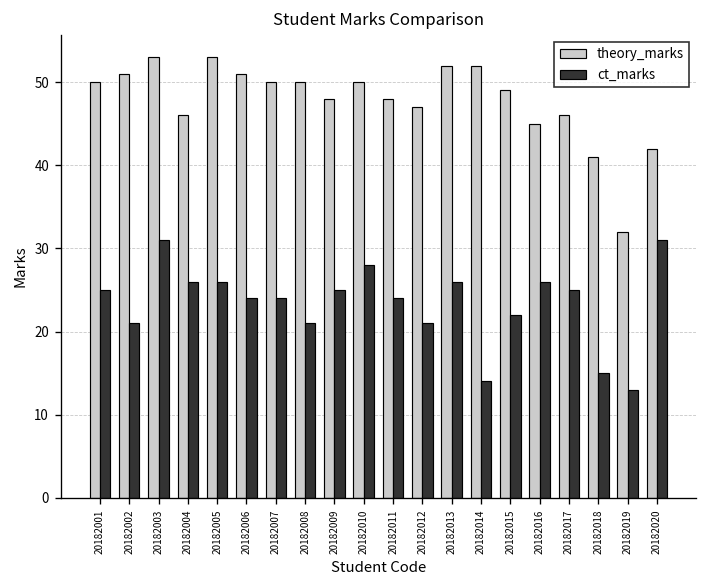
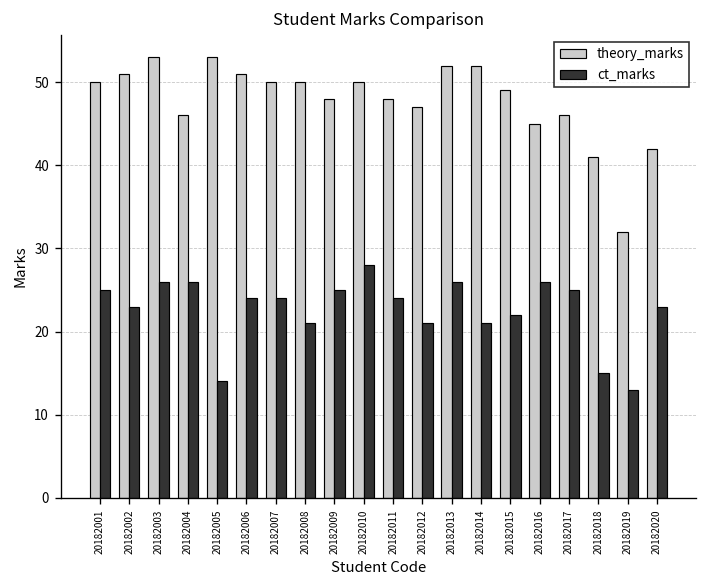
  {
    "theory_marks": {
      "20182001": 50,
      "20182002": 51,
      "20182003": 53,
      "20182004": 46,
      "20182005": 53,
      "20182006": 51,
      "20182007": 50,
      "20182008": 50,
      "20182009": 48,
      "20182010": 50,
      "20182011": 48,
      "20182012": 47,
      "20182013": 52,
      "20182014": 52,
      "20182015": 49,
      "20182016": 45,
      "20182017": 46,
      "20182018": 41,
      "20182019": 32,
      "20182020": 42
    },
    "ct_marks": {
      "20182001": 25,
-     "20182002": 21,
-     "20182003": 31,
+     "20182002": 23,
+     "20182003": 26,
      "20182004": 26,
-     "20182005": 26,
+     "20182005": 14,
      "20182006": 24,
      "20182007": 24,
      "20182008": 21,
      "20182009": 25,
      "20182010": 28,
      "20182011": 24,
      "20182012": 21,
      "20182013": 26,
-     "20182014": 14,
+     "20182014": 21,
      "20182015": 22,
      "20182016": 26,
      "20182017": 25,
      "20182018": 15,
      "20182019": 13,
-     "20182020": 31
+     "20182020": 23
    }
  }
